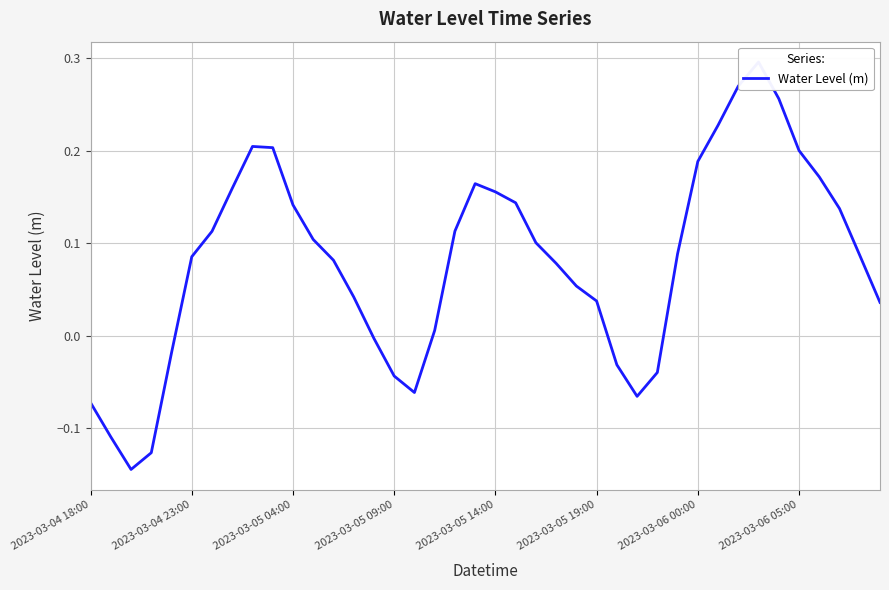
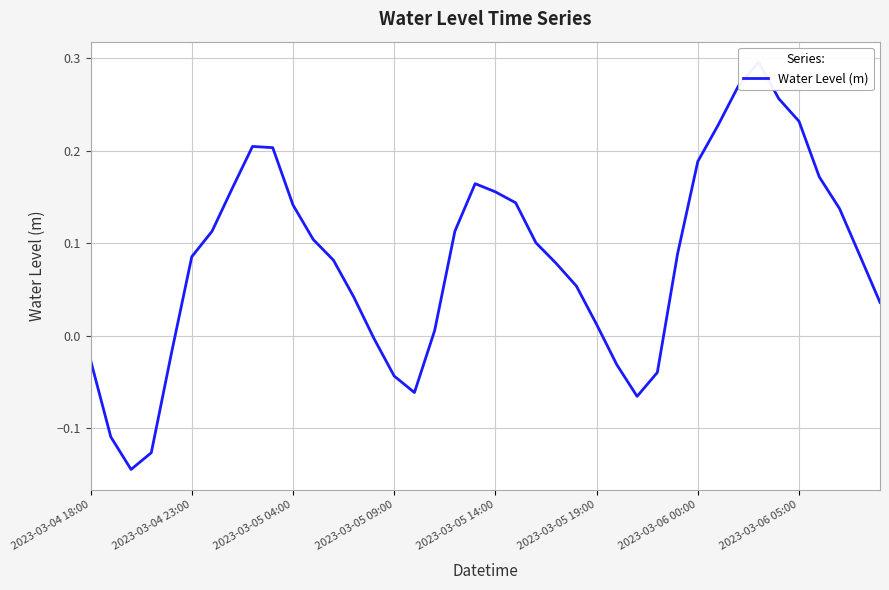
  {
-   "2023-03-04 18:00": -0.07,
+   "2023-03-04 18:00": -0.03,
    "2023-03-04 23:00": 0.09,
    "2023-03-05 04:00": 0.14,
    "2023-03-05 09:00": -0.04,
    "2023-03-05 14:00": 0.16,
-   "2023-03-05 19:00": 0.04,
+   "2023-03-05 19:00": 0.01,
    "2023-03-06 00:00": 0.19,
-   "2023-03-06 05:00": 0.20
+   "2023-03-06 05:00": 0.23
  }
